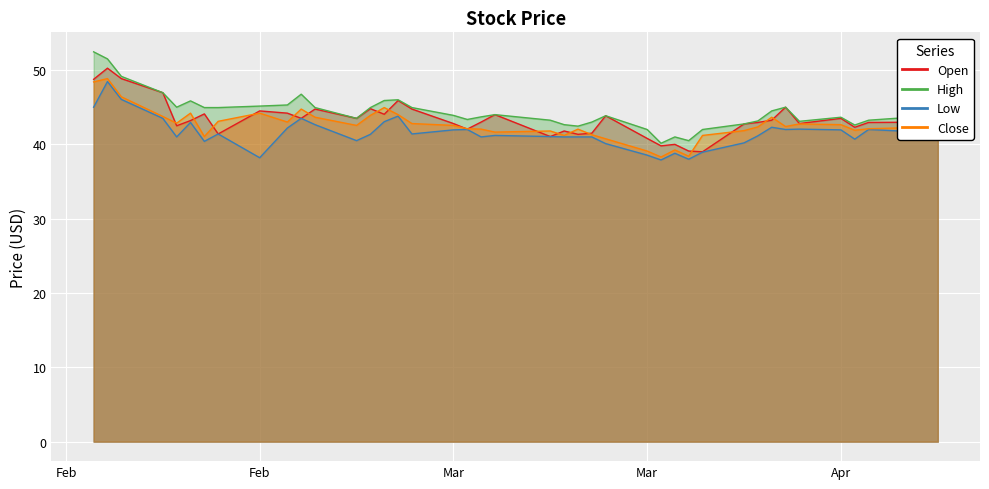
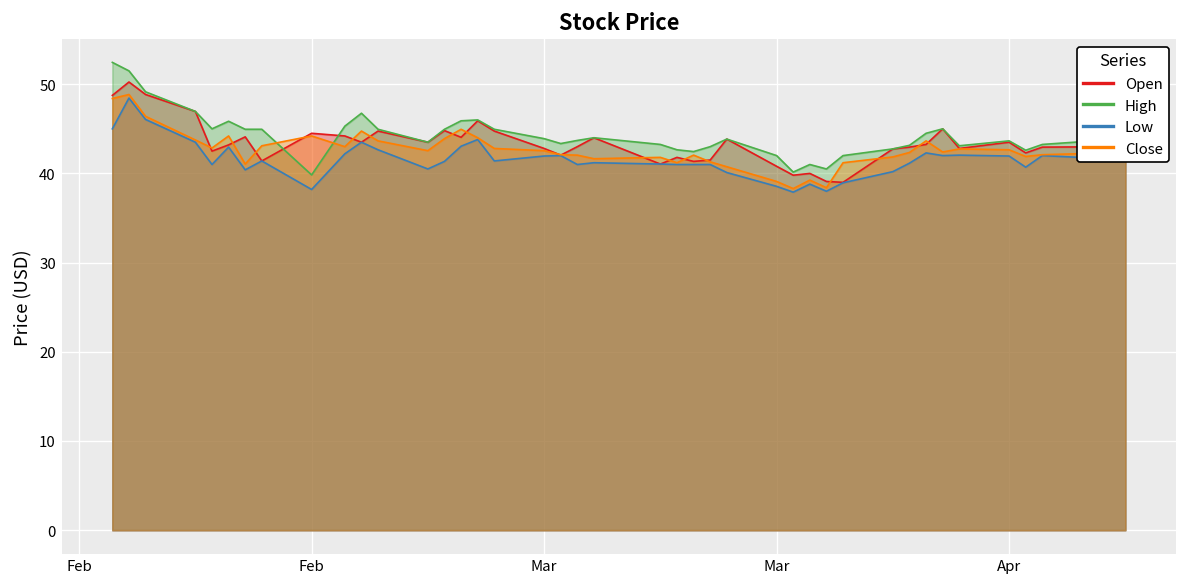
  {
    "High": {
-     "Feb": 45
+     "Feb": 40
    },
    "Low": {
      "Feb": 38,
      "Apr": 42
    }
  }
